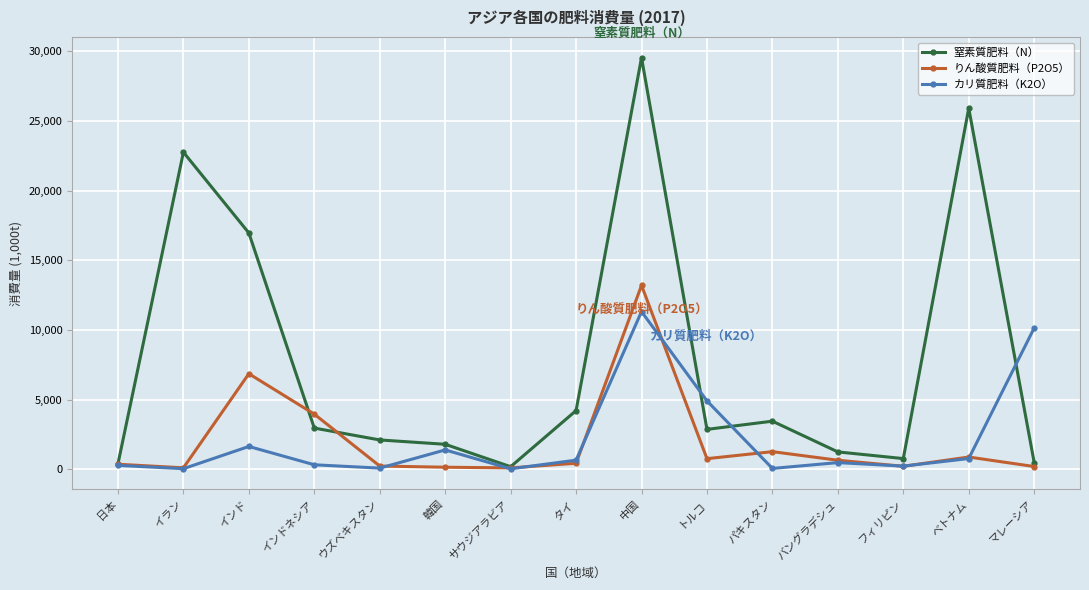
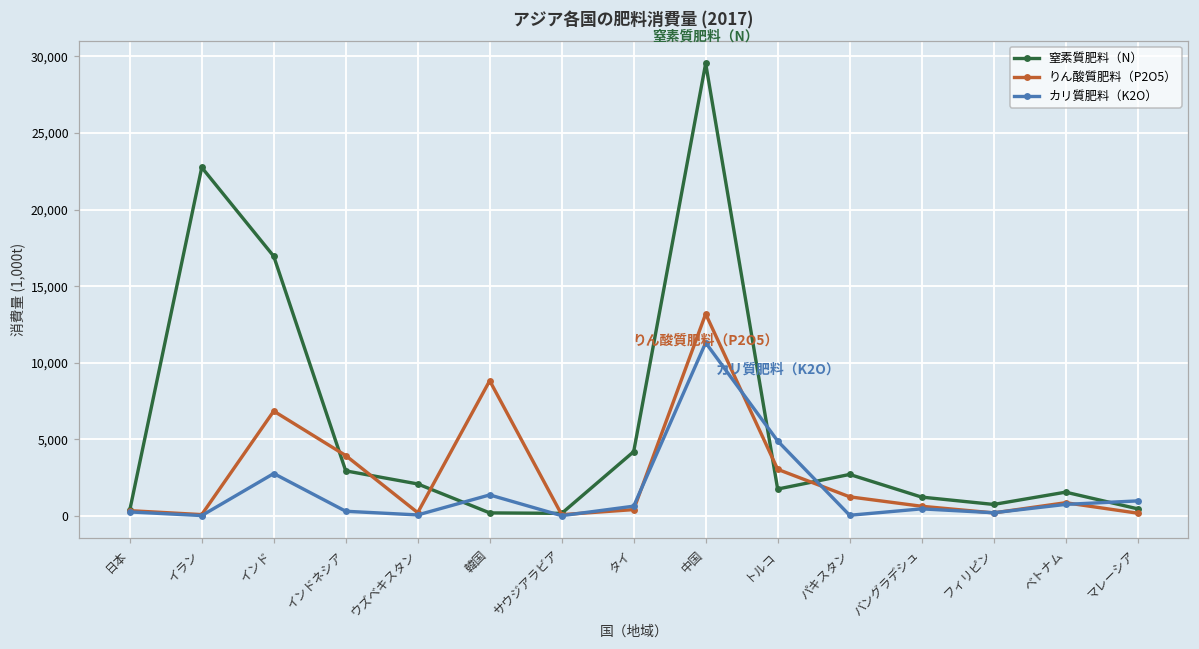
  {
    "窒素質肥料（N）": {
      "イラン": "22,800",
      "インド": "17,000",
      "インドネシア": "3,000",
      "ウズベキスタン": "2,100",
-     "韓国": "1,800",
+     "韓国": "200",
      "タイ": "4,200",
      "中国": "29,500",
-     "トルコ": "2,900",
-     "パキスタン": "3,400",
+     "トルコ": "1,800",
+     "パキスタン": "2,700",
      "バングラデシュ": "1,200",
      "フィリピン": "800",
-     "ベトナム": "25,900",
+     "ベトナム": "1,600",
      "マレーシア": "500"
    },
    "りん酸質肥料（P2O5）": {
      "インド": "6,900",
      "インドネシア": "4,000",
-     "韓国": "100",
+     "韓国": "8,800",
      "タイ": "400",
      "中国": "13,200",
-     "トルコ": "800",
+     "トルコ": "3,100",
      "パキスタン": "1,300",
      "マレーシア": "200"
    },
    "カリ質肥料（K2O）": {
-     "インド": "1,600",
+     "インド": "2,800",
      "インドネシア": "300",
      "韓国": "1,400",
      "タイ": "600",
      "中国": "11,300",
      "トルコ": "4,900",
      "パキスタン": "100",
-     "マレーシア": "10,100"
+     "マレーシア": "1,000"
    }
  }
